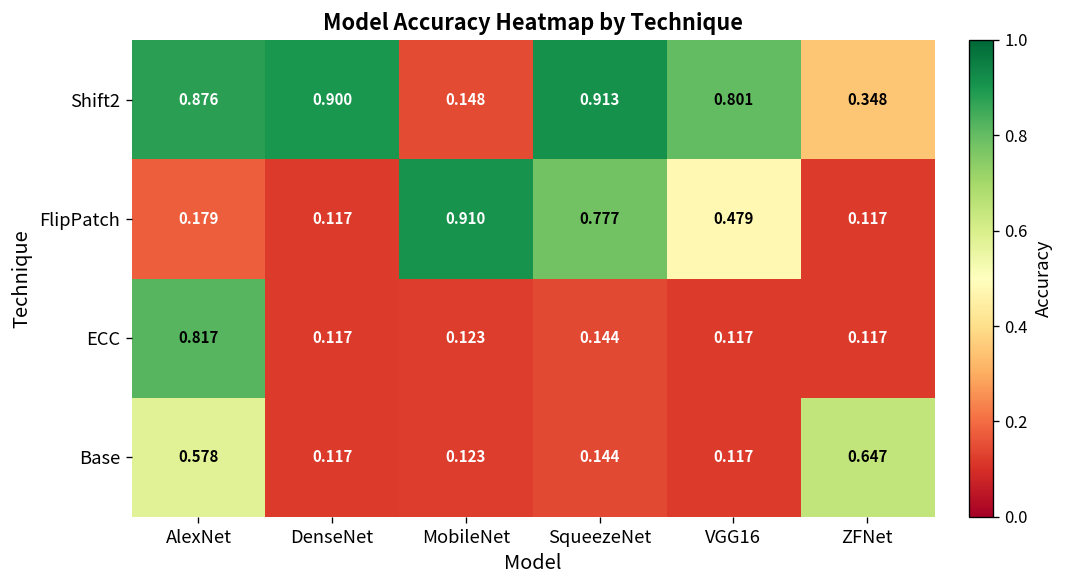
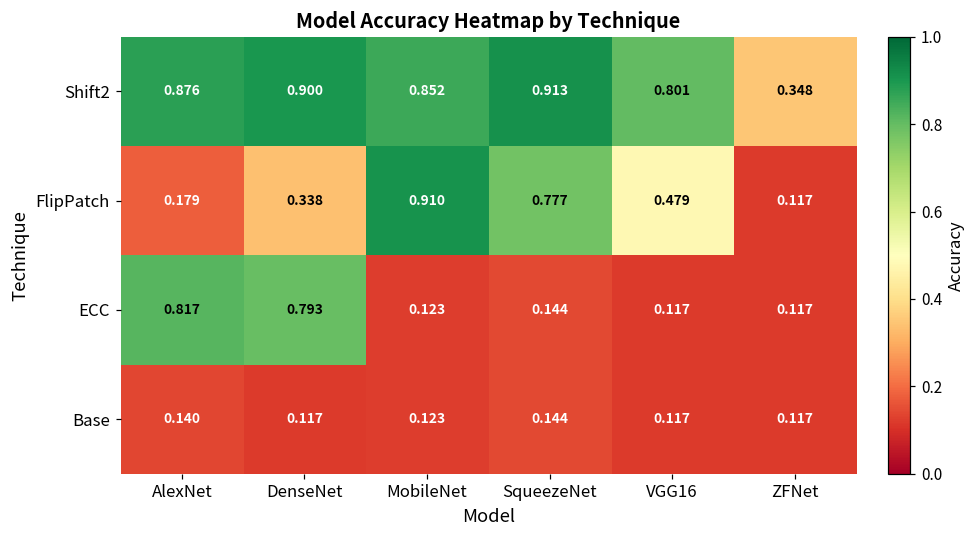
  {
    "Shift2": {
      "AlexNet": 0.876,
      "DenseNet": 0.900,
-     "MobileNet": 0.148,
+     "MobileNet": 0.852,
      "SqueezeNet": 0.913,
      "VGG16": 0.801,
      "ZFNet": 0.348
    },
    "FlipPatch": {
      "AlexNet": 0.179,
-     "DenseNet": 0.117,
+     "DenseNet": 0.338,
      "MobileNet": 0.910,
      "SqueezeNet": 0.777,
      "VGG16": 0.479,
      "ZFNet": 0.117
    },
    "ECC": {
      "AlexNet": 0.817,
-     "DenseNet": 0.117,
+     "DenseNet": 0.793,
      "MobileNet": 0.123,
      "SqueezeNet": 0.144,
      "VGG16": 0.117,
      "ZFNet": 0.117
    },
    "Base": {
-     "AlexNet": 0.578,
+     "AlexNet": 0.140,
      "DenseNet": 0.117,
      "MobileNet": 0.123,
      "SqueezeNet": 0.144,
      "VGG16": 0.117,
-     "ZFNet": 0.647
+     "ZFNet": 0.117
    }
  }
